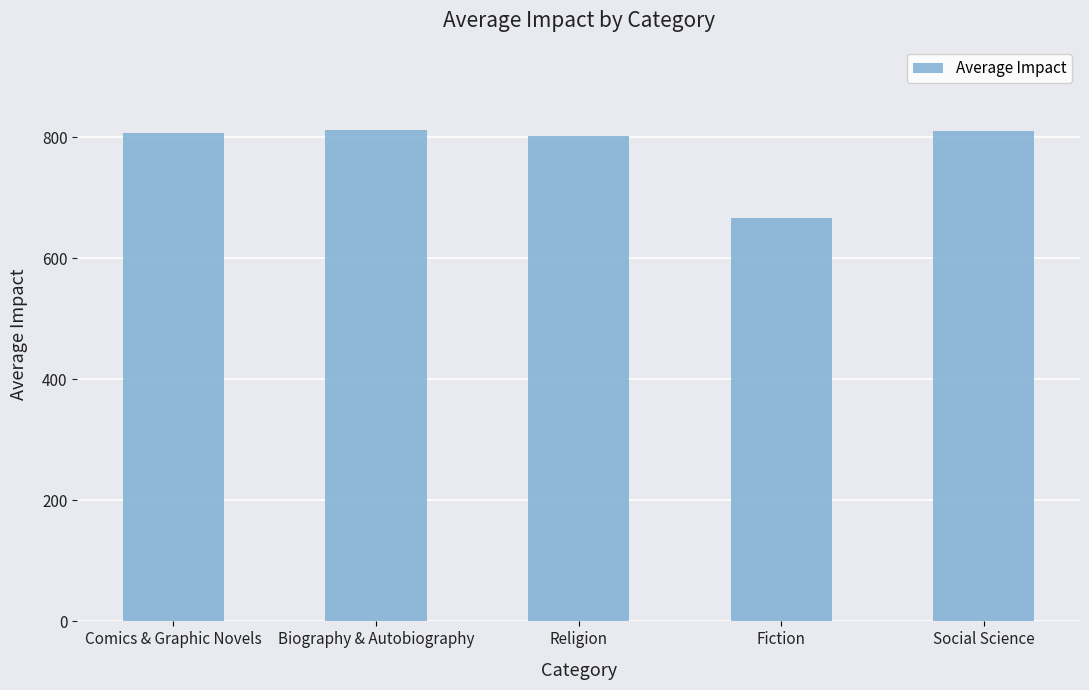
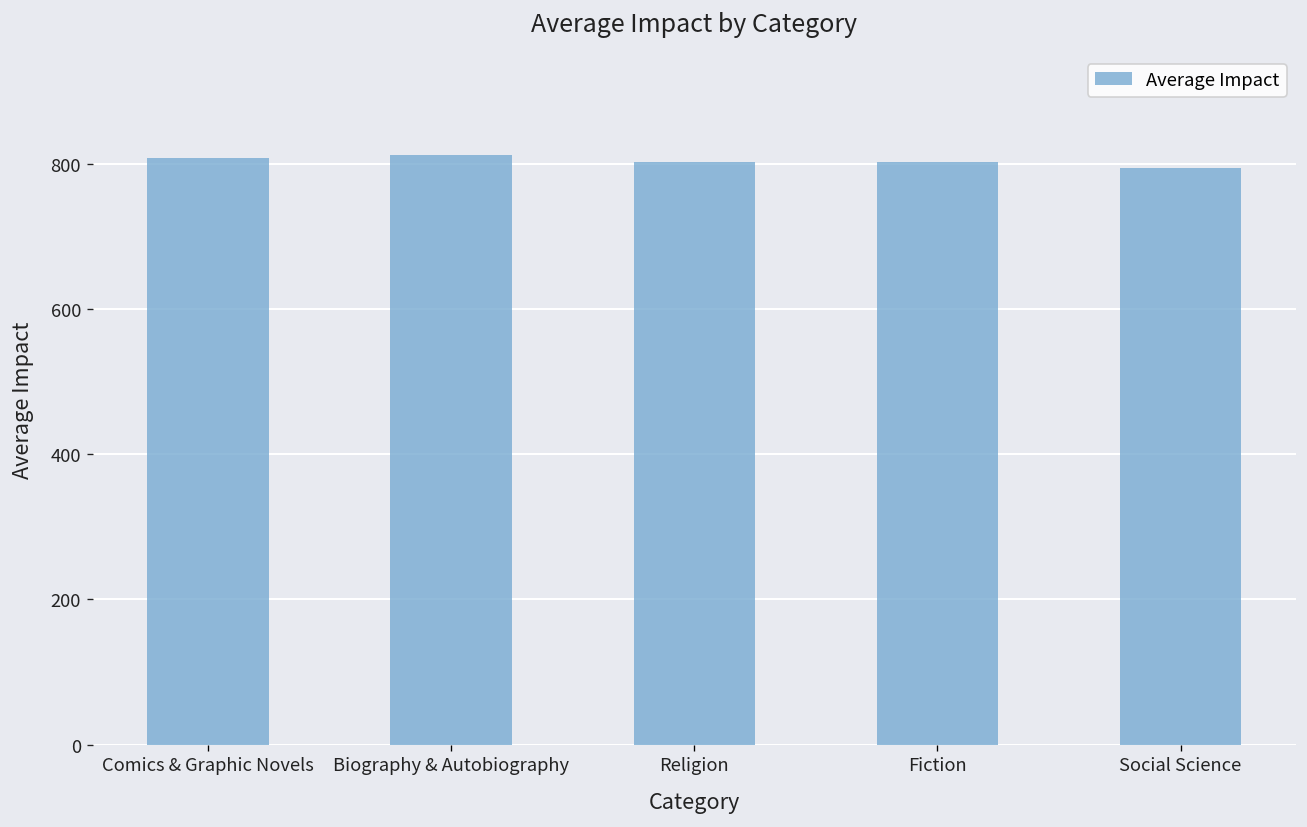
  {
    "Comics & Graphic Novels": 810,
    "Biography & Autobiography": 810,
    "Religion": 800,
-   "Fiction": 670,
-   "Social Science": 810
+   "Fiction": 800,
+   "Social Science": 790
  }
